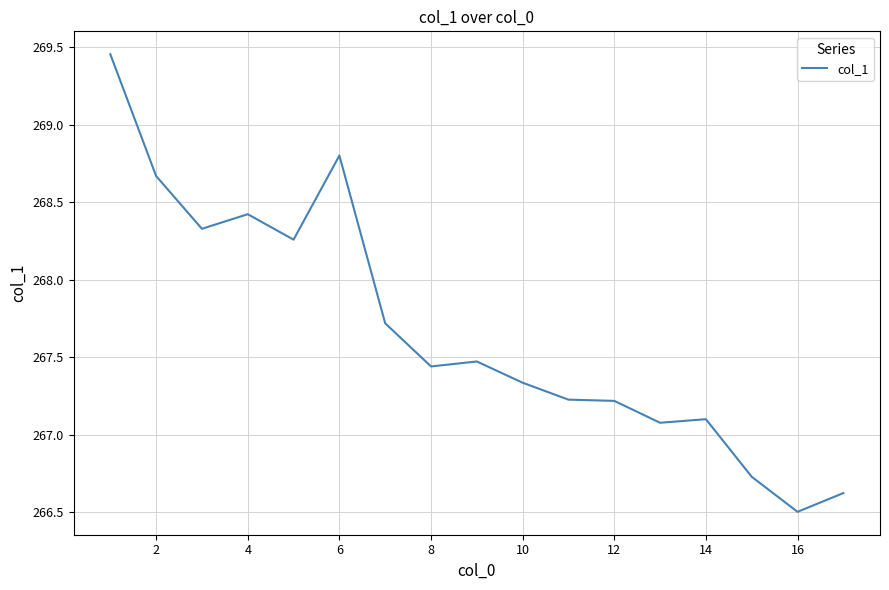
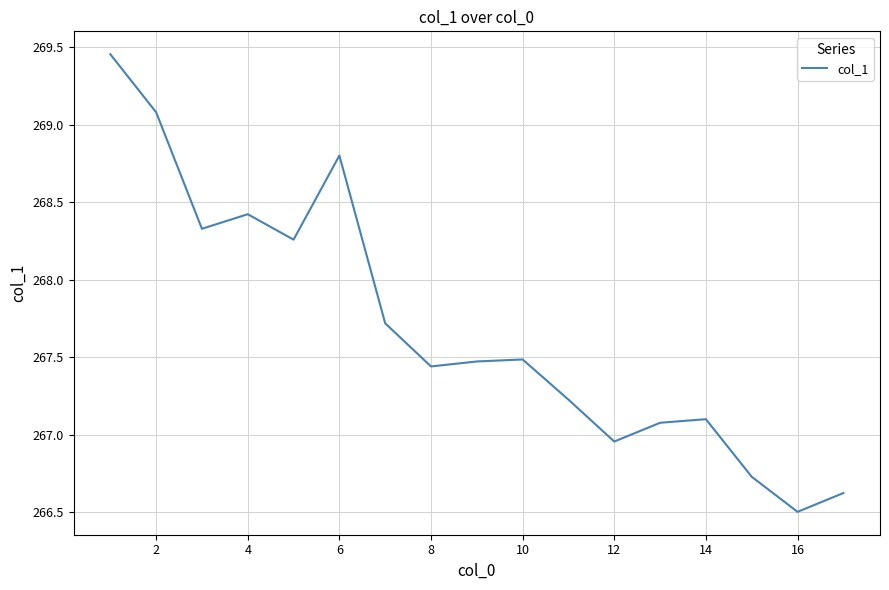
  {
-   "2": 268.67,
+   "2": 269.08,
    "4": 268.42,
    "6": 268.80,
    "8": 267.44,
-   "10": 267.34,
-   "12": 267.22,
+   "10": 267.49,
+   "12": 266.96,
    "14": 267.10,
    "16": 266.50
  }
